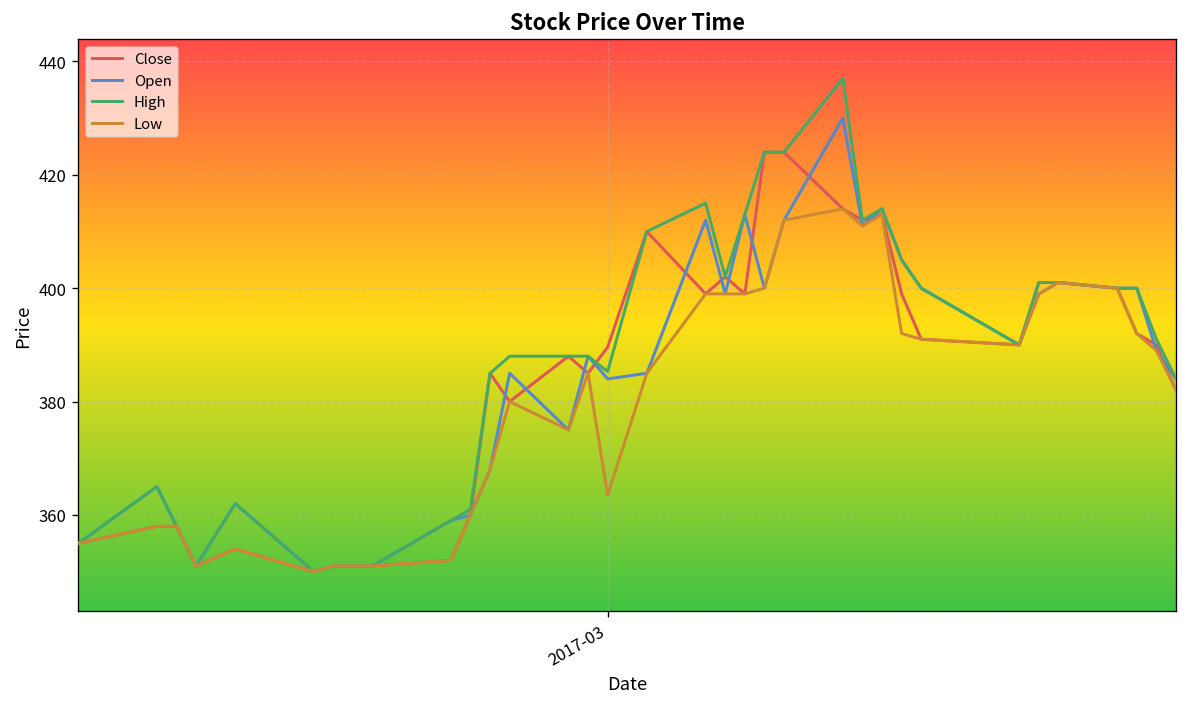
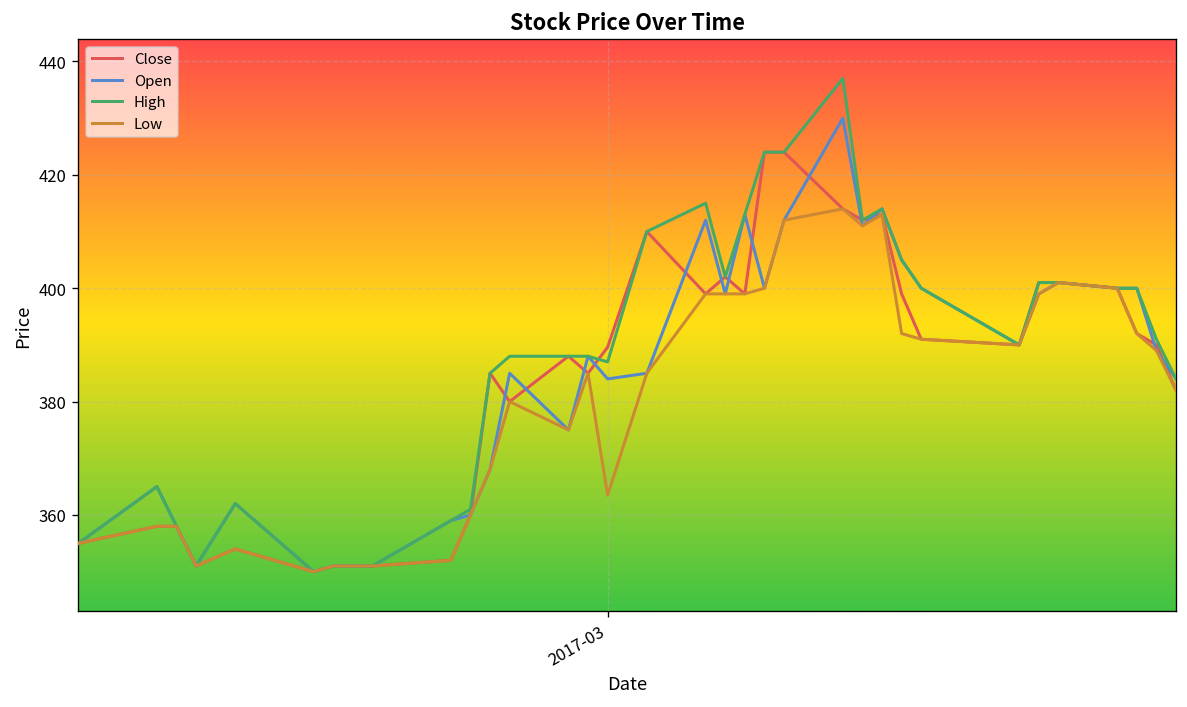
  {
    "Close": {
      "2017-03": 390
    },
    "Open": {
      "2017-03": 384
    },
    "High": {
-     "2017-03": 385
+     "2017-03": 387
    },
    "Low": {
      "2017-03": 364
    }
  }
